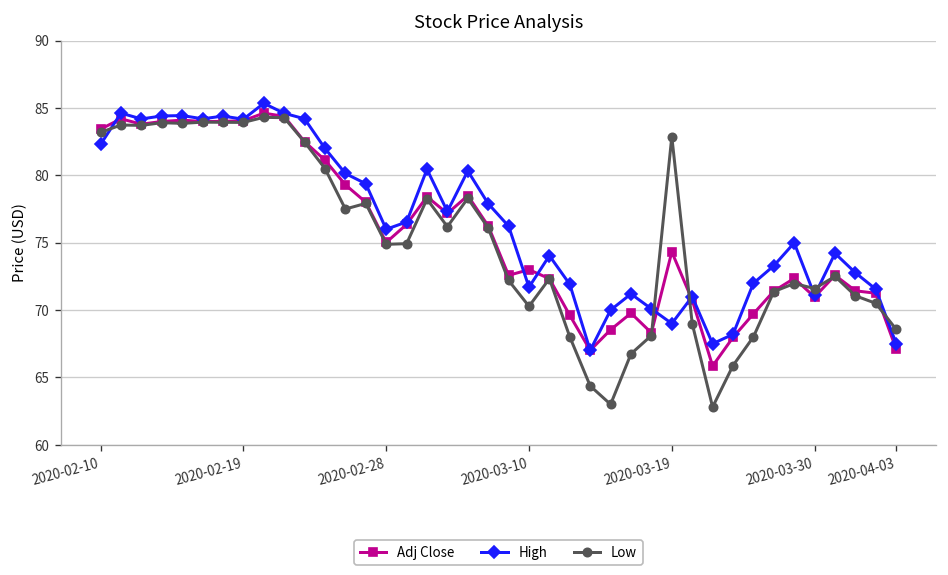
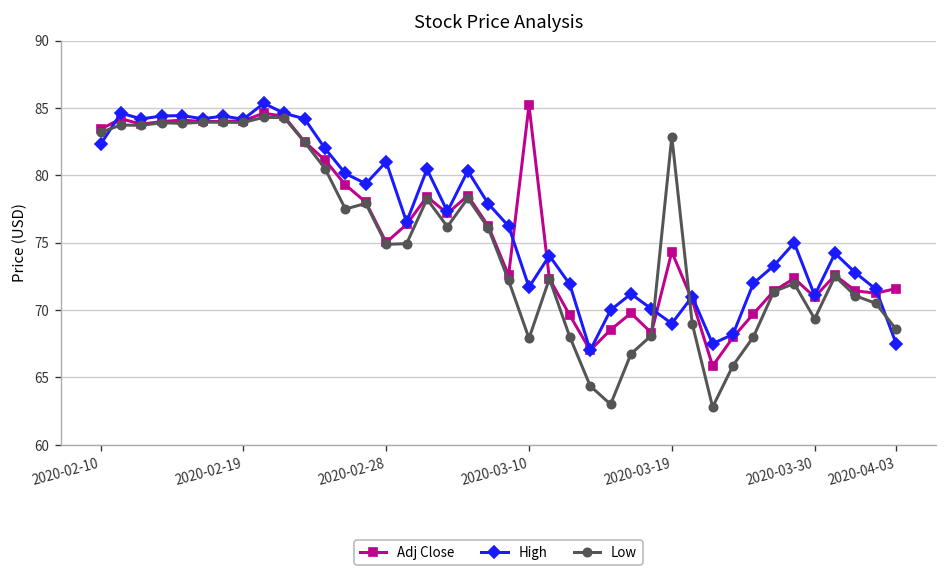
  {
    "Adj Close": {
      "2020-02-10": 83.4,
-     "2020-03-10": 73.0,
+     "2020-03-10": 85.2,
      "2020-03-19": 74.3,
-     "2020-04-03": 67.1
+     "2020-04-03": 71.6
    },
    "High": {
      "2020-02-10": 82.3,
-     "2020-02-28": 76,
+     "2020-02-28": 81,
      "2020-03-10": 71.7,
      "2020-03-19": 69,
      "2020-04-03": 67.5
    },
    "Low": {
      "2020-02-10": 83.2,
-     "2020-03-10": 70.3,
+     "2020-03-10": 67.9,
      "2020-03-19": 82.9,
-     "2020-03-30": 71.6,
+     "2020-03-30": 69.4,
      "2020-04-03": 68.6
    }
  }
